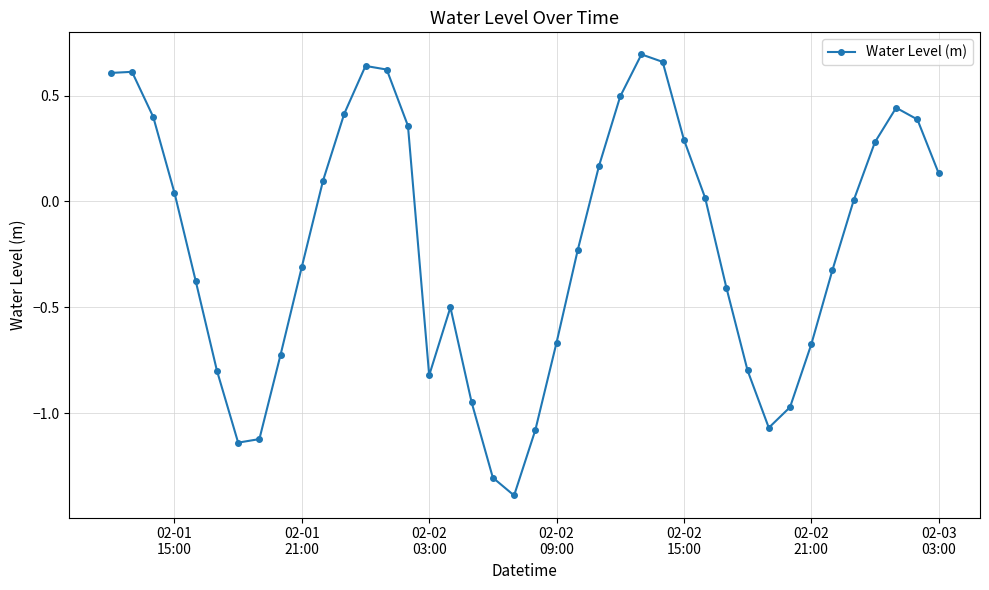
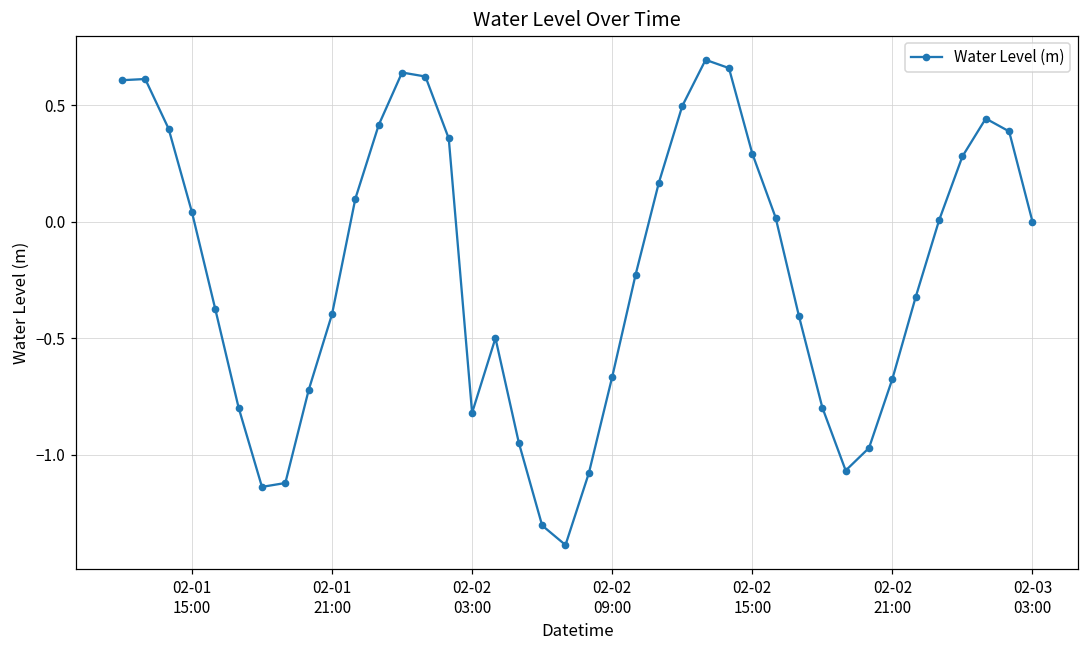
  {
    "02-01 15:00": 0.04,
-   "02-01 21:00": -0.31,
+   "02-01 21:00": -0.40,
    "02-02 03:00": -0.82,
    "02-02 09:00": -0.67,
    "02-02 15:00": 0.29,
    "02-02 21:00": -0.67,
-   "02-03 03:00": 0.13
+   "02-03 03:00": 0.00
  }
